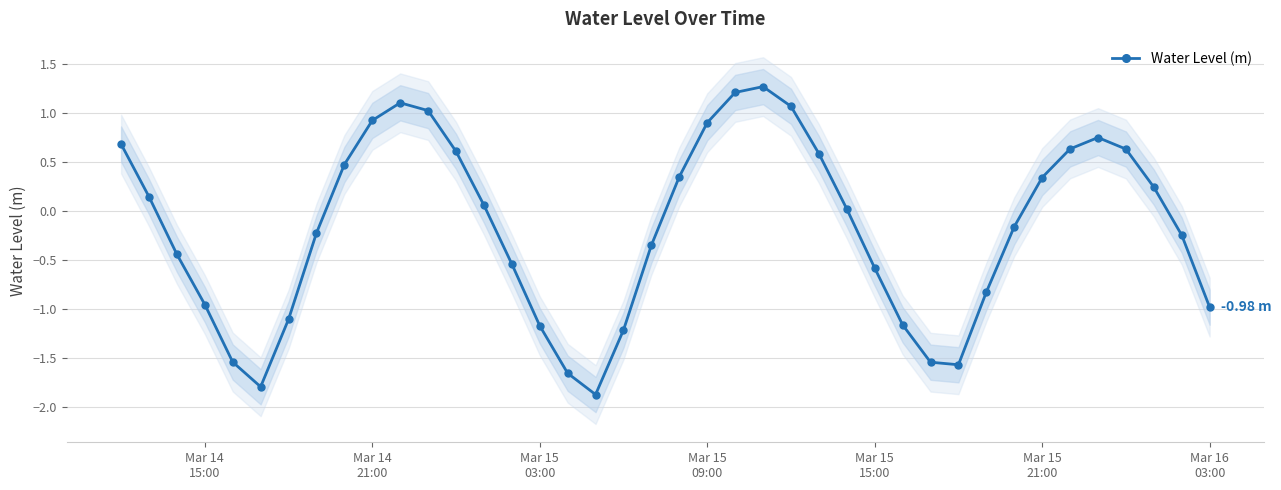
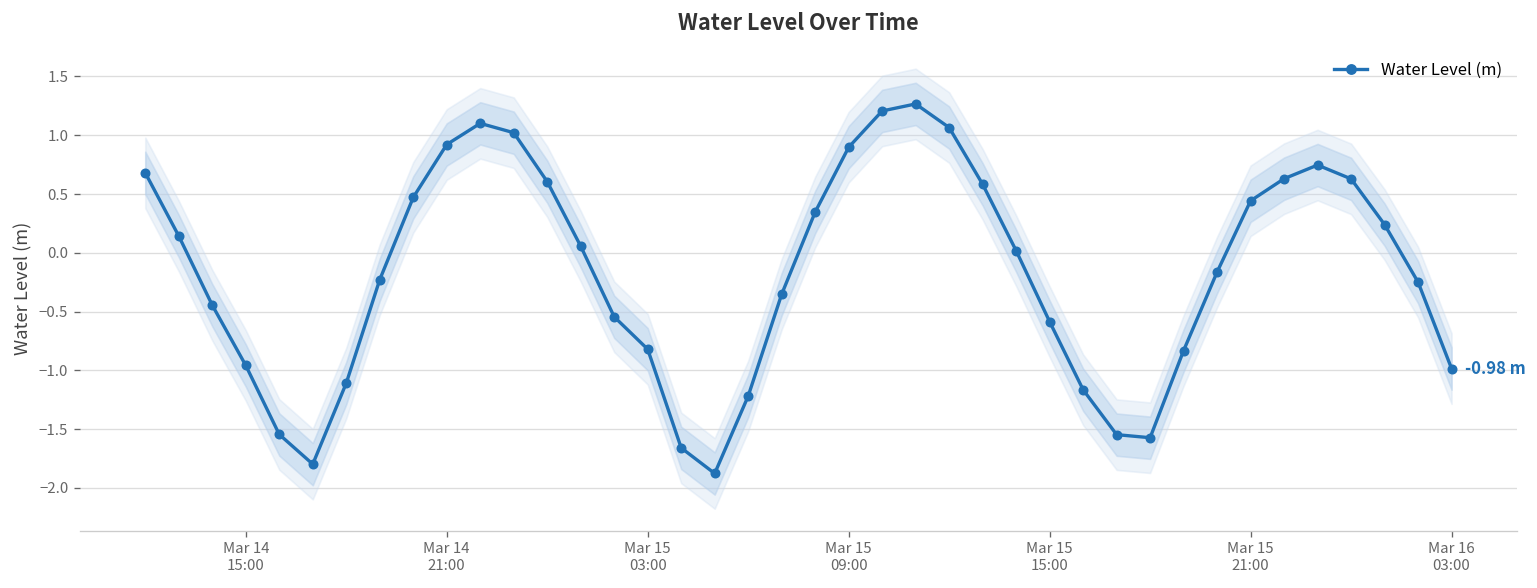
  {
    "Water Level (m)": {
      "Mar 14 15:00": -1.0,
      "Mar 14 21:00": 0.9,
-     "Mar 15 03:00": -1.2,
+     "Mar 15 03:00": -0.8,
      "Mar 15 09:00": 0.9,
      "Mar 15 15:00": -0.6,
-     "Mar 15 21:00": 0.3
+     "Mar 15 21:00": 0.4
    }
  }
